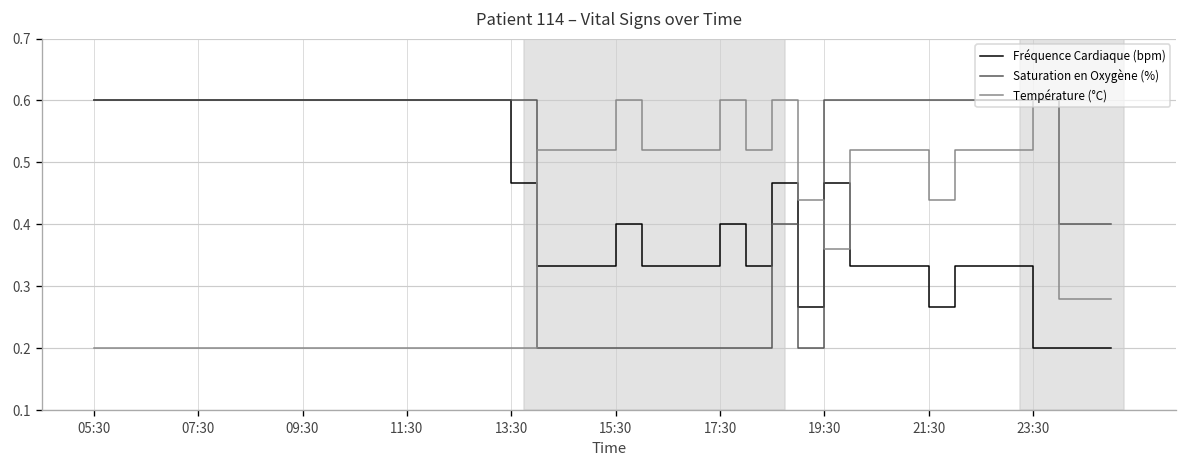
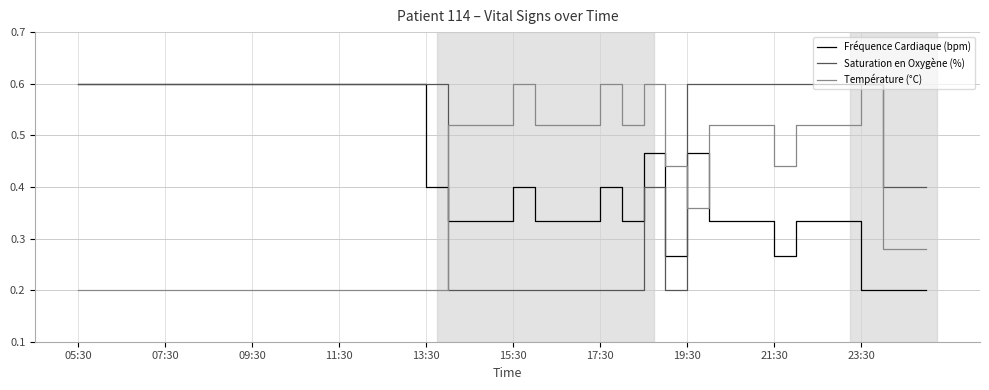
  {
    "Fréquence Cardiaque (bpm)": {
-     "13:30": 0.47,
+     "13:30": 0.40,
      "15:30": 0.40,
      "17:30": 0.40,
      "19:30": 0.47,
      "21:30": 0.27,
      "23:30": 0.20
    },
    "Saturation en Oxygène (%)": {
      "13:30": 0.60,
      "15:30": 0.20,
      "17:30": 0.20,
      "19:30": 0.60,
      "21:30": 0.60
    },
    "Température (°C)": {
      "05:30": 0.20,
      "07:30": 0.20,
      "09:30": 0.20,
      "11:30": 0.20,
      "13:30": 0.20,
      "15:30": 0.60,
      "17:30": 0.60,
      "19:30": 0.36,
      "21:30": 0.44
    }
  }
